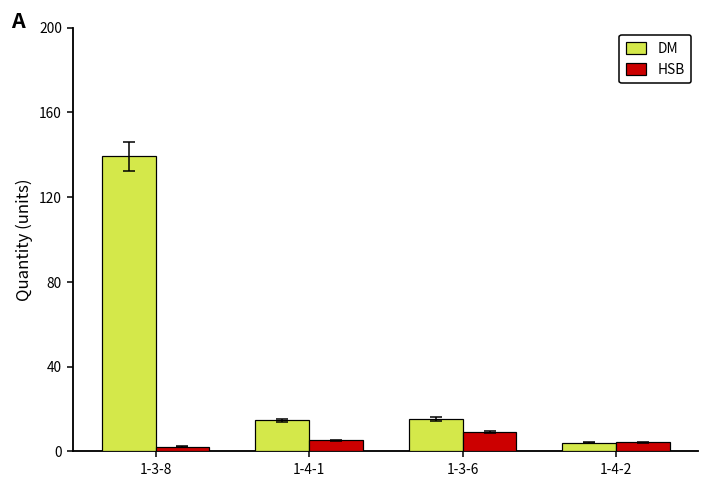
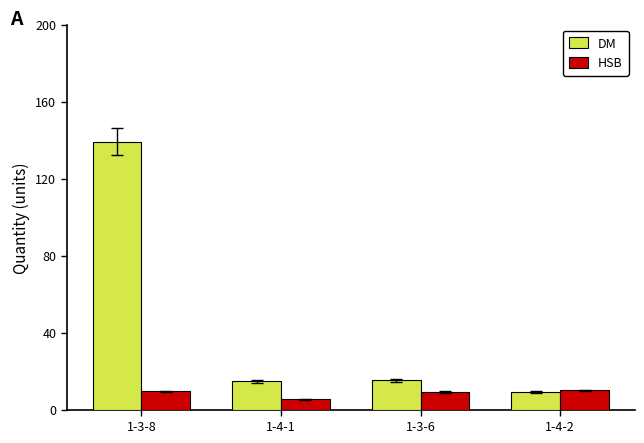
  {
    "DM": {
      "1-3-8": 139,
      "1-4-1": 15,
      "1-3-6": 15,
-     "1-4-2": 4
+     "1-4-2": 9
    },
    "HSB": {
-     "1-3-8": 2,
+     "1-3-8": 9,
      "1-4-1": 5,
      "1-3-6": 9,
-     "1-4-2": 4
+     "1-4-2": 10
    }
  }
